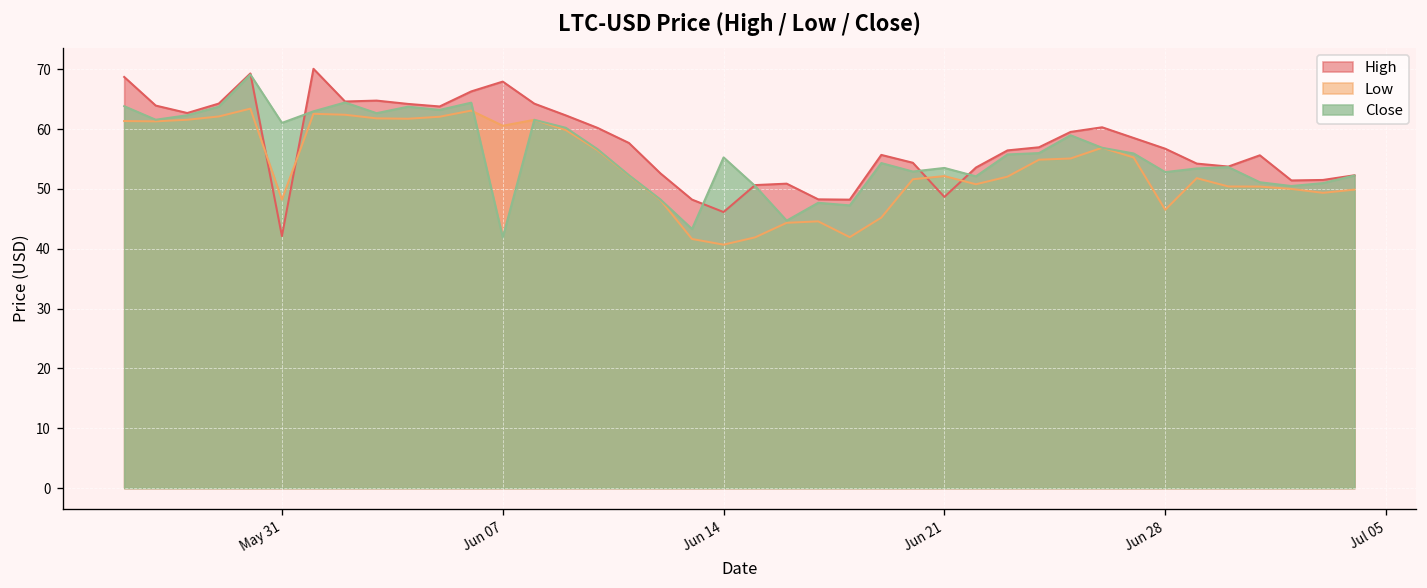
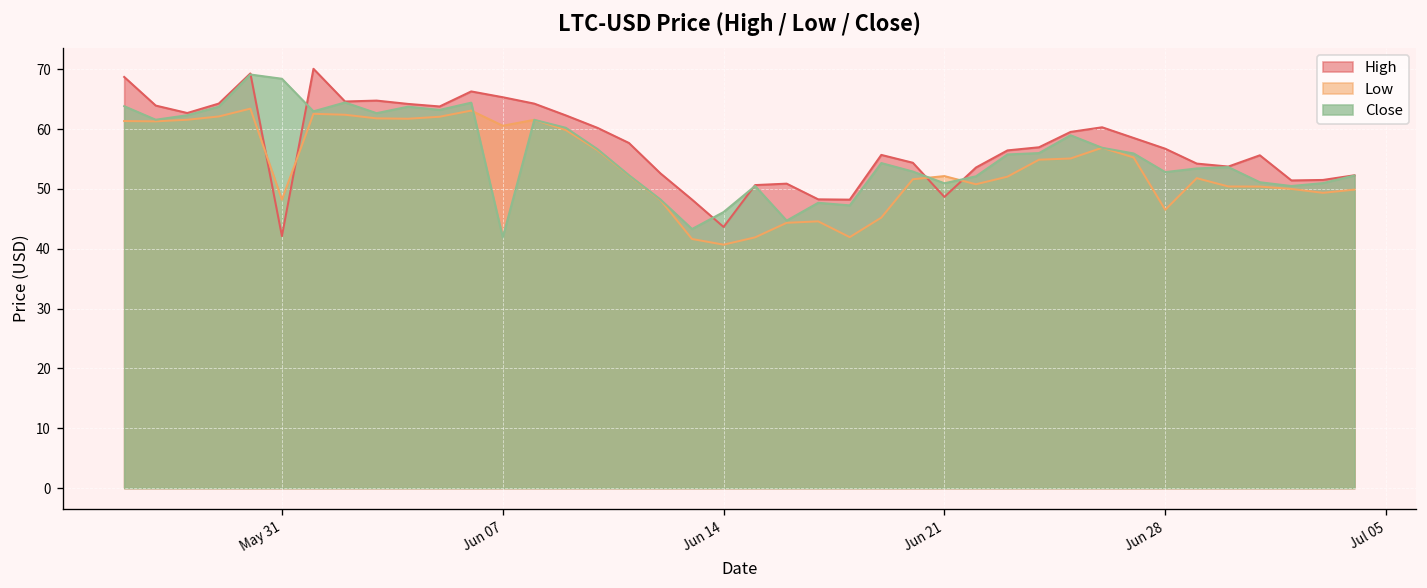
  {
    "High": {
      "May 31": 42,
-     "Jun 07": 68,
-     "Jun 14": 46,
+     "Jun 07": 65,
+     "Jun 14": 44,
      "Jun 21": 49,
      "Jun 28": 57
    },
    "Low": {
      "May 31": 48,
      "Jun 07": 61,
      "Jun 14": 41,
      "Jun 21": 52,
      "Jun 28": 47
    },
    "Close": {
-     "May 31": 61,
+     "May 31": 68,
      "Jun 07": 42,
-     "Jun 14": 55,
-     "Jun 21": 54,
+     "Jun 14": 46,
+     "Jun 21": 51,
      "Jun 28": 53
    }
  }
